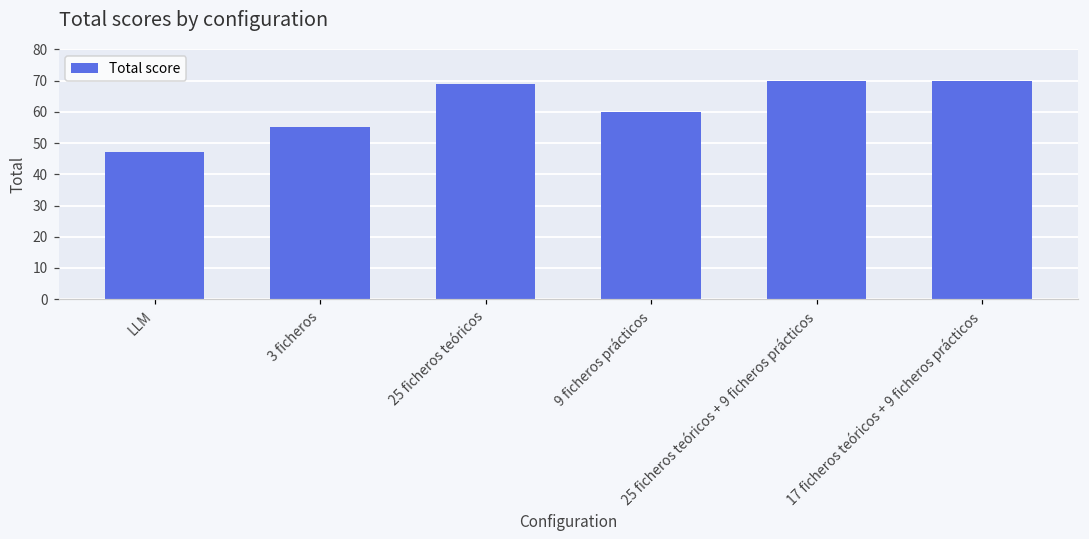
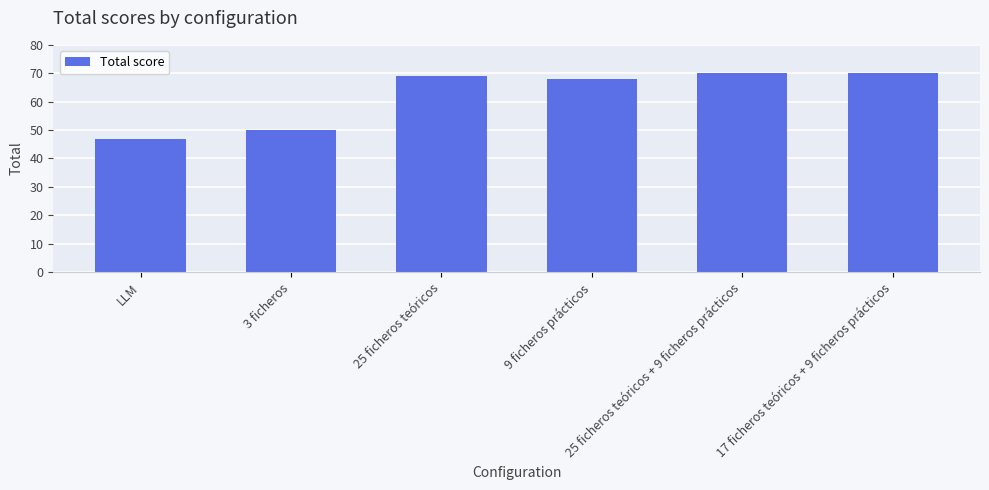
  {
    "LLM": 47,
-   "3 ficheros": 55,
+   "3 ficheros": 50,
    "25 ficheros teóricos": 69,
-   "9 ficheros prácticos": 60,
+   "9 ficheros prácticos": 68,
    "25 ficheros teóricos + 9 ficheros prácticos": 70,
    "17 ficheros teóricos + 9 ficheros prácticos": 70
  }
